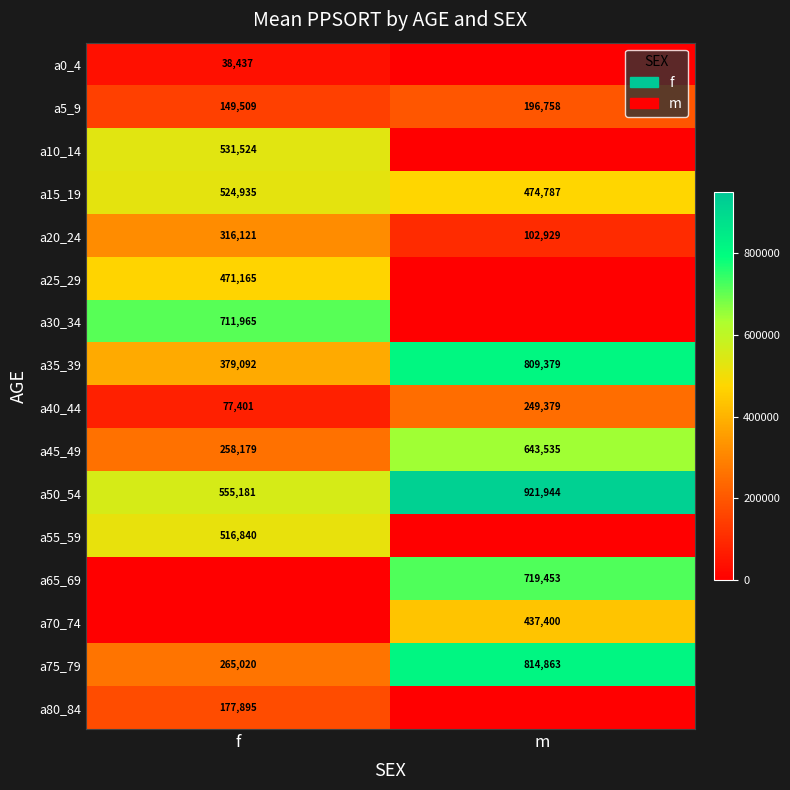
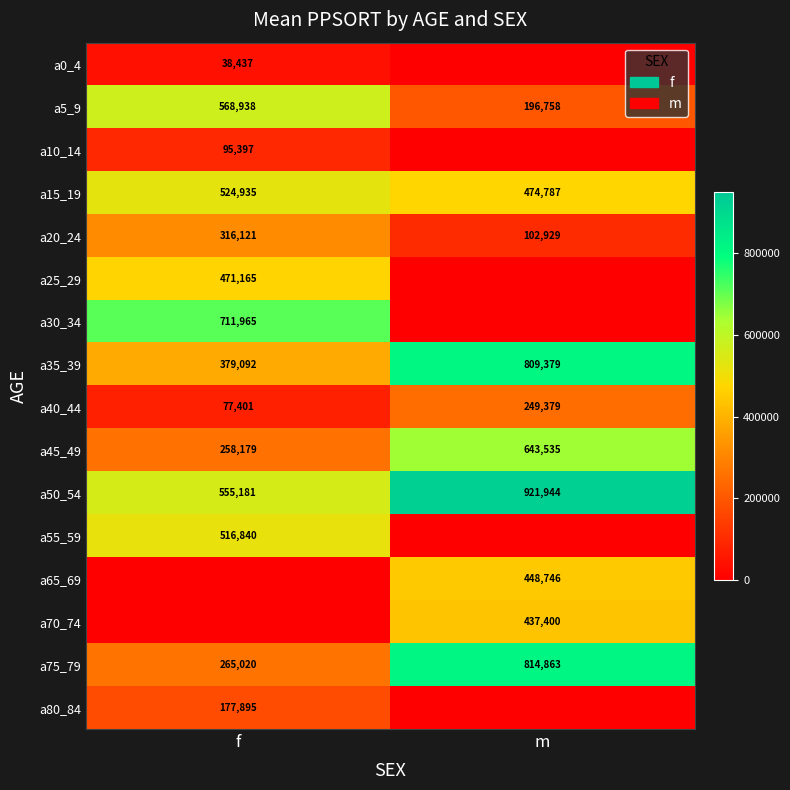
  {
    "a0_4": {
      "f": "38,437"
    },
    "a5_9": {
-     "f": "149,509",
+     "f": "568,938",
      "m": "196,758"
    },
    "a10_14": {
-     "f": "531,524"
+     "f": "95,397"
    },
    "a15_19": {
      "f": "524,935",
      "m": "474,787"
    },
    "a20_24": {
      "f": "316,121",
      "m": "102,929"
    },
    "a25_29": {
      "f": "471,165"
    },
    "a30_34": {
      "f": "711,965"
    },
    "a35_39": {
      "f": "379,092",
      "m": "809,379"
    },
    "a40_44": {
      "f": "77,401",
      "m": "249,379"
    },
    "a45_49": {
      "f": "258,179",
      "m": "643,535"
    },
    "a50_54": {
      "f": "555,181",
      "m": "921,944"
    },
    "a55_59": {
      "f": "516,840"
    },
    "a65_69": {
-     "m": "719,453"
+     "m": "448,746"
    },
    "a70_74": {
      "m": "437,400"
    },
    "a75_79": {
      "f": "265,020",
      "m": "814,863"
    },
    "a80_84": {
      "f": "177,895"
    }
  }
